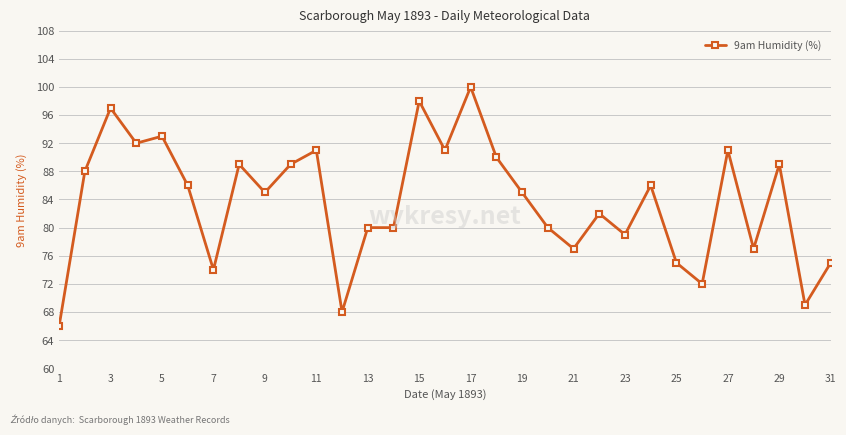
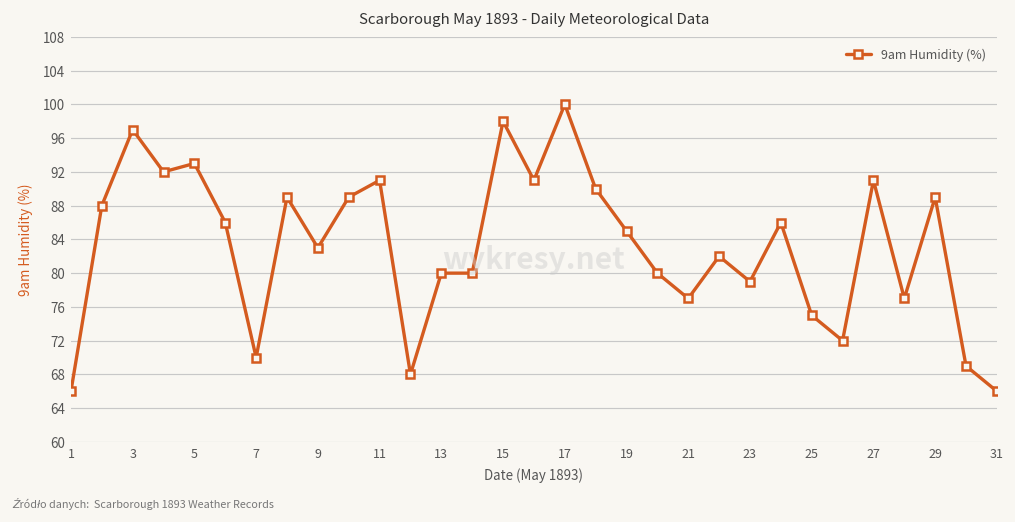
  {
    "1": 66,
    "3": 97,
    "5": 93,
-   "7": 74,
-   "9": 85,
+   "7": 70,
+   "9": 83,
    "11": 91,
    "13": 80,
    "15": 98,
    "17": 100,
    "19": 85,
    "21": 77,
    "23": 79,
    "25": 75,
    "27": 91,
    "29": 89,
-   "31": 75
+   "31": 66
  }
